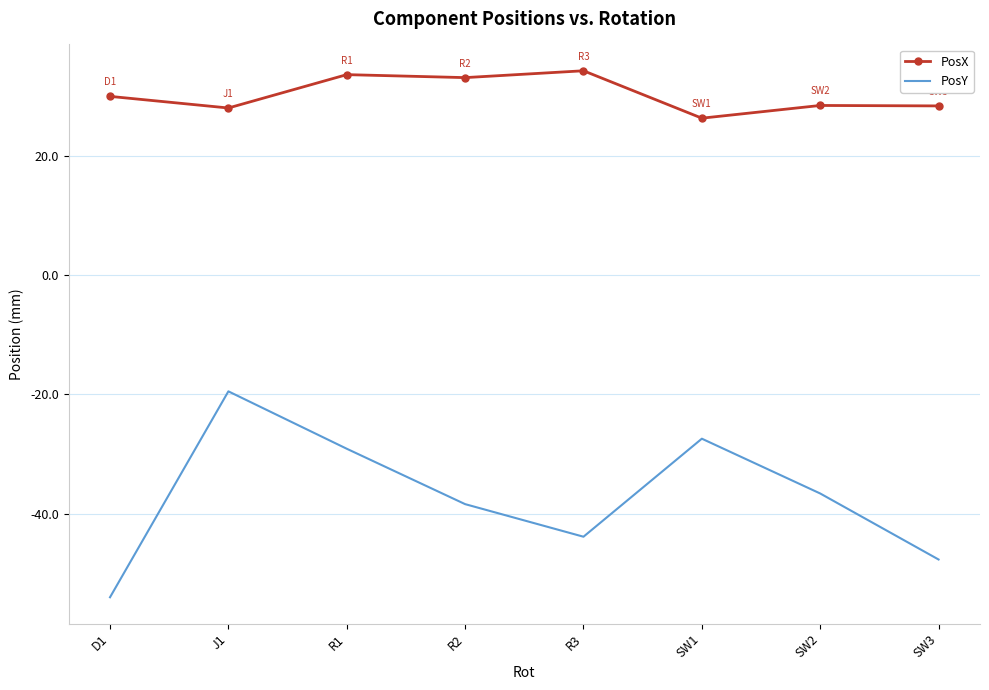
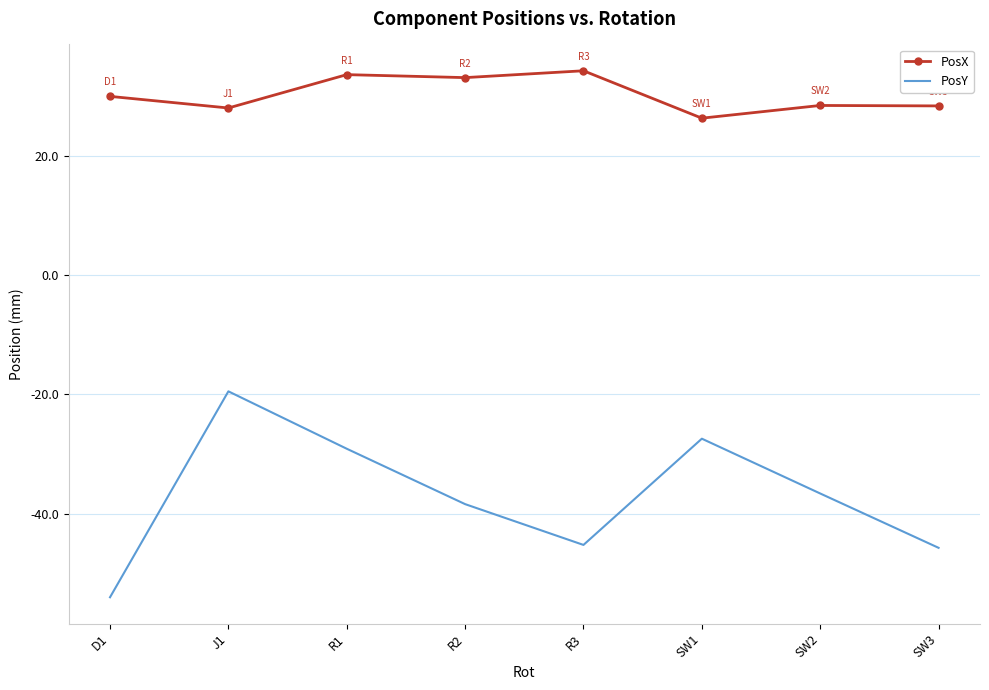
  {
    "PosX": {
      "D1": 30,
      "J1": 28,
      "R1": 34,
      "R2": 33,
      "R3": 34,
      "SW1": 26,
      "SW2": 29,
      "SW3": 28
    },
    "PosY": {
      "D1": -54,
      "J1": -19,
      "R1": -29,
      "R2": -38,
-     "R3": -44,
+     "R3": -45,
      "SW1": -27,
      "SW2": -37,
-     "SW3": -48
+     "SW3": -46
    }
  }
